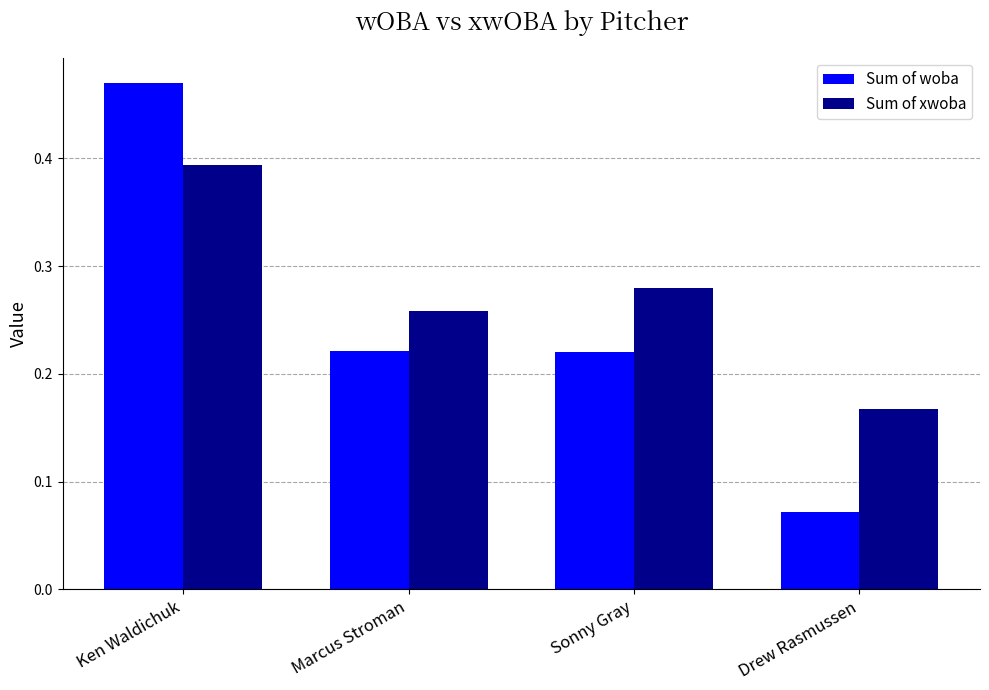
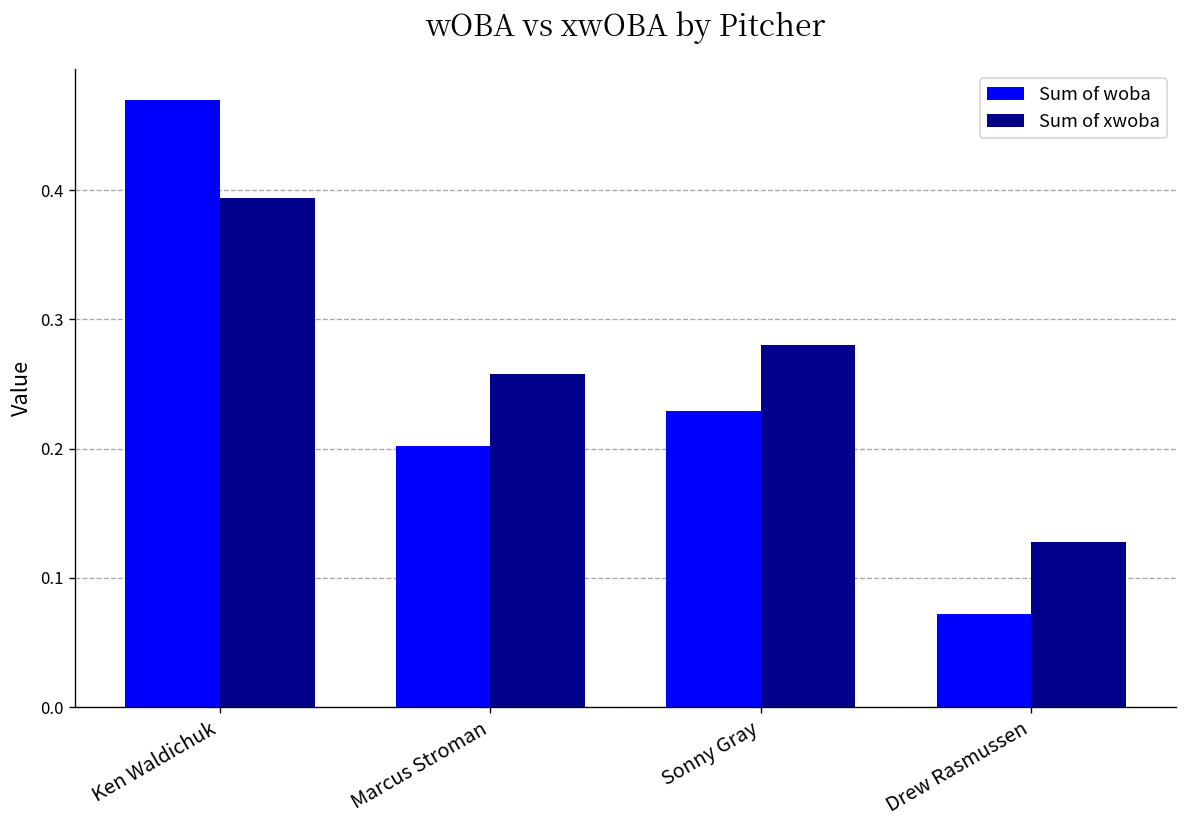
  {
    "Sum of woba": {
      "Ken Waldichuk": 0.470,
-     "Marcus Stroman": 0.221,
-     "Sonny Gray": 0.220,
+     "Marcus Stroman": 0.202,
+     "Sonny Gray": 0.229,
      "Drew Rasmussen": 0.072
    },
    "Sum of xwoba": {
      "Ken Waldichuk": 0.394,
      "Marcus Stroman": 0.258,
      "Sonny Gray": 0.280,
-     "Drew Rasmussen": 0.167
+     "Drew Rasmussen": 0.128
    }
  }
